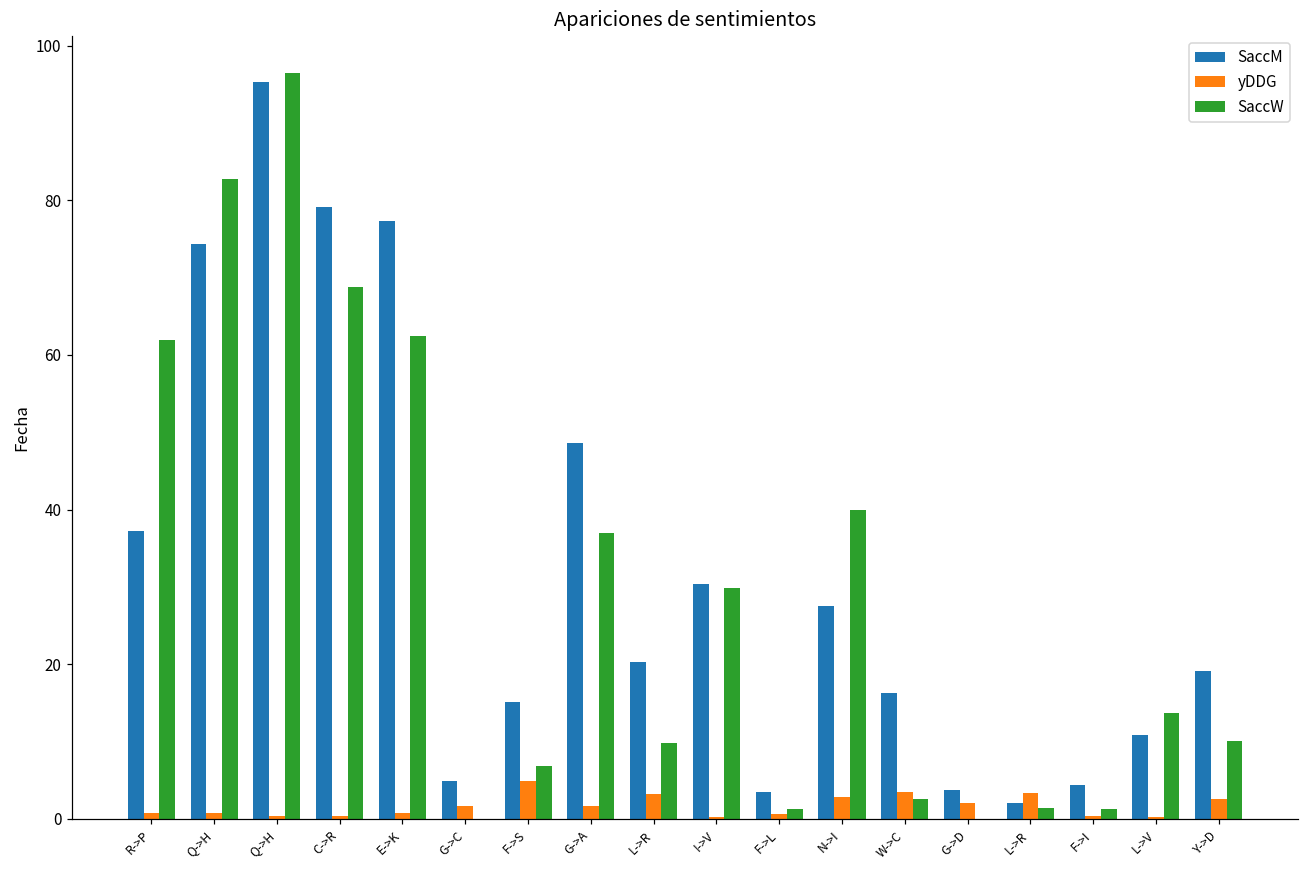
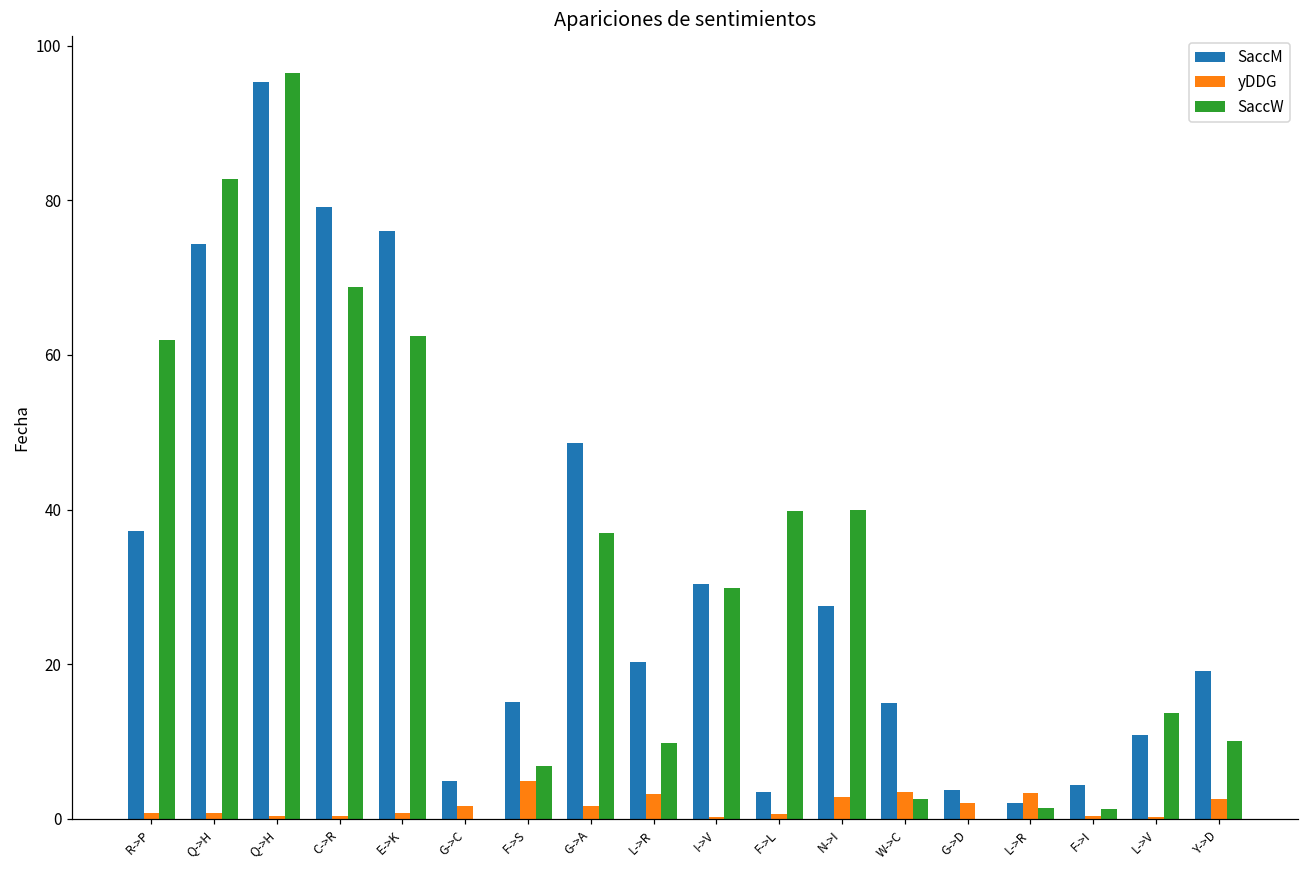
  {
    "SaccM": {
      "R->P": 37,
      "C->R": 79,
-     "E->K": 77,
+     "E->K": 76,
      "G->C": 5,
      "F->S": 15,
      "G->A": 49,
      "I->V": 30,
      "F->L": 3,
      "N->I": 28,
-     "W->C": 16,
+     "W->C": 15,
      "G->D": 4,
      "F->I": 4,
      "L->V": 11,
      "Y->D": 19
    },
    "yDDG": {
      "R->P": 1,
      "C->R": 0,
      "E->K": 1,
      "G->C": 2,
      "F->S": 5,
      "G->A": 2,
      "F->L": 1,
      "N->I": 3,
      "W->C": 3,
      "G->D": 2,
      "F->I": 0,
      "Y->D": 3
    },
    "SaccW": {
      "R->P": 62,
      "C->R": 69,
      "E->K": 63,
      "G->C": 0,
      "F->S": 7,
      "G->A": 37,
      "I->V": 30,
-     "F->L": 1,
+     "F->L": 40,
      "N->I": 40,
      "W->C": 3,
      "G->D": 0,
      "F->I": 1,
      "L->V": 14,
      "Y->D": 10
    }
  }
